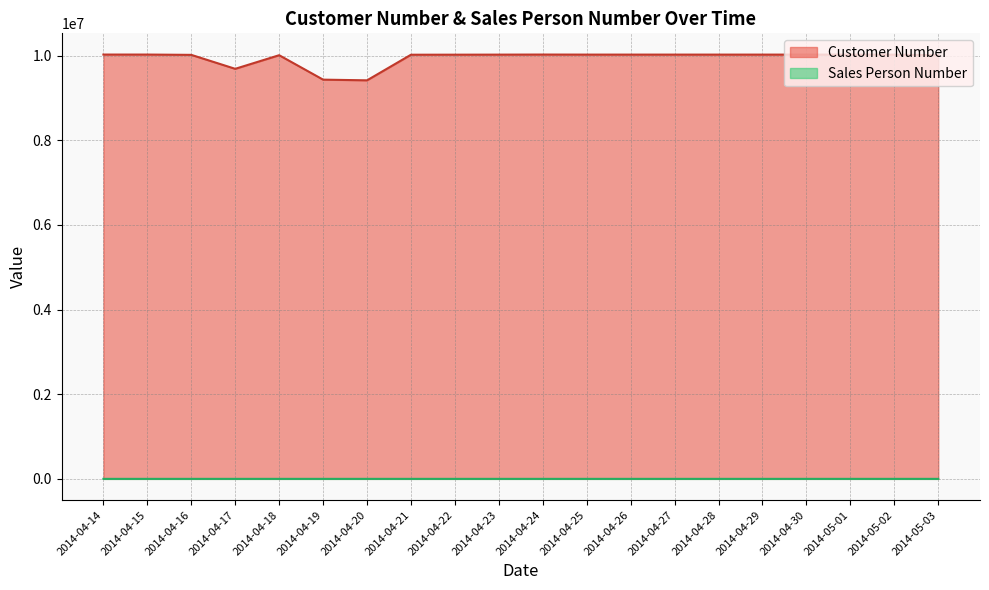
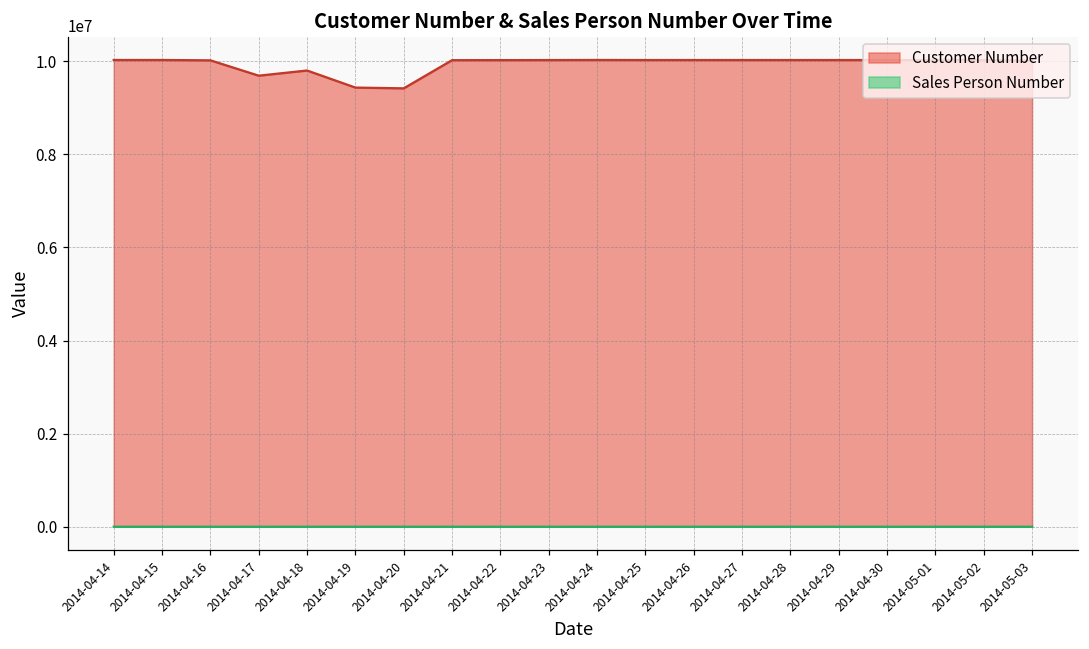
  {
    "Customer Number": {
      "2014-04-14": 10000000,
      "2014-04-15": 10000000,
      "2014-04-16": 10000000,
      "2014-04-17": 9700000,
-     "2014-04-18": 10000000,
+     "2014-04-18": 9800000,
      "2014-04-19": 9400000,
      "2014-04-20": 9400000,
      "2014-04-21": 10000000,
      "2014-04-22": 10000000,
      "2014-04-23": 10000000,
      "2014-04-24": 10000000,
      "2014-04-25": 10000000,
      "2014-04-26": 10000000,
      "2014-04-27": 10000000,
      "2014-04-28": 10000000,
      "2014-04-29": 10000000
    },
    "Sales Person Number": {
      "2014-04-14": 0,
      "2014-04-15": 0,
      "2014-04-16": 0,
      "2014-04-17": 0,
      "2014-04-18": 0,
      "2014-04-19": 0,
      "2014-04-20": 0,
      "2014-04-21": 0,
      "2014-04-22": 0,
      "2014-04-23": 0,
      "2014-04-24": 0,
      "2014-04-25": 0,
      "2014-04-26": 0,
      "2014-04-27": 0,
      "2014-04-28": 0,
      "2014-04-29": 0,
      "2014-04-30": 0,
      "2014-05-01": 0,
      "2014-05-02": 0,
      "2014-05-03": 0
    }
  }
